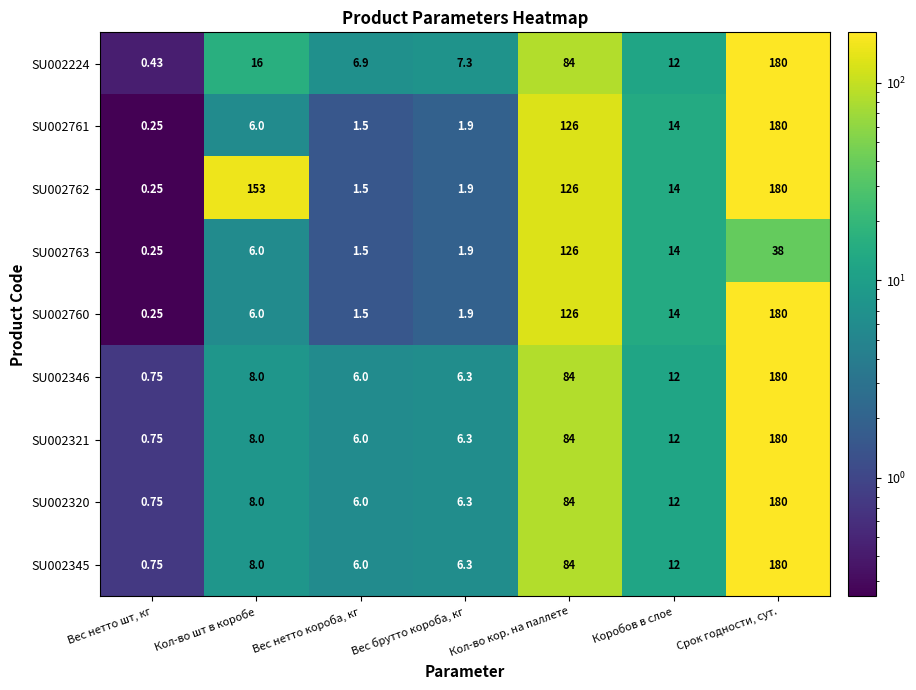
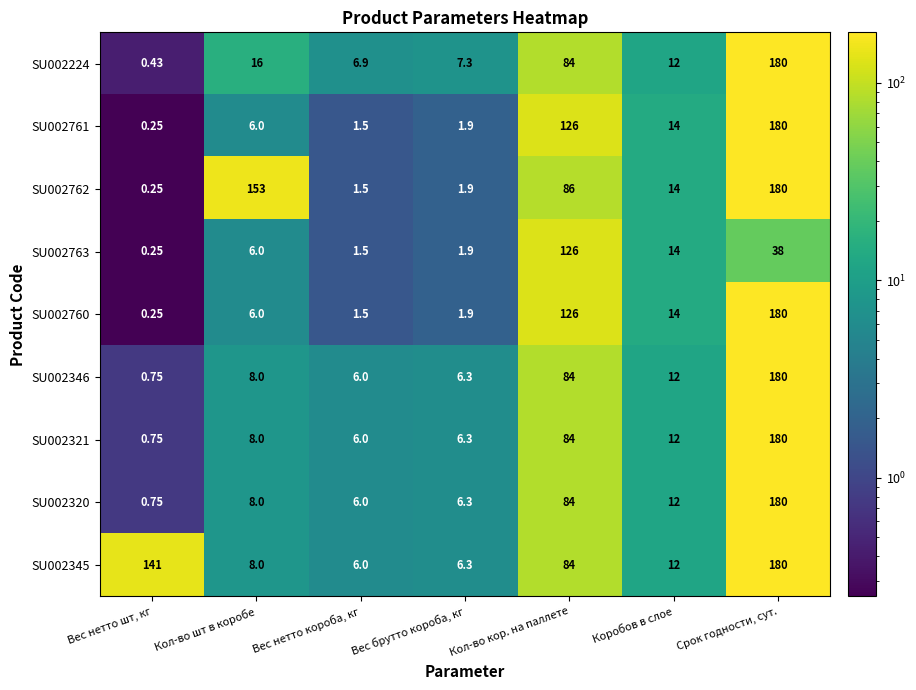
  {
    "SU002224": {
      "Вес нетто шт, кг": 0.43,
      "Кол-во шт в коробе": 16,
      "Вес нетто короба, кг": 6.9,
      "Вес брутто короба, кг": 7.3,
      "Кол-во кор. на паллете": 84,
      "Коробов в слое": 12,
      "Срок годности, сут.": 180
    },
    "SU002761": {
      "Вес нетто шт, кг": 0.25,
      "Кол-во шт в коробе": 6.0,
      "Вес нетто короба, кг": 1.5,
      "Вес брутто короба, кг": 1.9,
      "Кол-во кор. на паллете": 126,
      "Коробов в слое": 14,
      "Срок годности, сут.": 180
    },
    "SU002762": {
      "Вес нетто шт, кг": 0.25,
      "Кол-во шт в коробе": 153,
      "Вес нетто короба, кг": 1.5,
      "Вес брутто короба, кг": 1.9,
-     "Кол-во кор. на паллете": 126,
+     "Кол-во кор. на паллете": 86,
      "Коробов в слое": 14,
      "Срок годности, сут.": 180
    },
    "SU002763": {
      "Вес нетто шт, кг": 0.25,
      "Кол-во шт в коробе": 6.0,
      "Вес нетто короба, кг": 1.5,
      "Вес брутто короба, кг": 1.9,
      "Кол-во кор. на паллете": 126,
      "Коробов в слое": 14,
      "Срок годности, сут.": 38
    },
    "SU002760": {
      "Вес нетто шт, кг": 0.25,
      "Кол-во шт в коробе": 6.0,
      "Вес нетто короба, кг": 1.5,
      "Вес брутто короба, кг": 1.9,
      "Кол-во кор. на паллете": 126,
      "Коробов в слое": 14,
      "Срок годности, сут.": 180
    },
    "SU002346": {
      "Вес нетто шт, кг": 0.75,
      "Кол-во шт в коробе": 8.0,
      "Вес нетто короба, кг": 6.0,
      "Вес брутто короба, кг": 6.3,
      "Кол-во кор. на паллете": 84,
      "Коробов в слое": 12,
      "Срок годности, сут.": 180
    },
    "SU002321": {
      "Вес нетто шт, кг": 0.75,
      "Кол-во шт в коробе": 8.0,
      "Вес нетто короба, кг": 6.0,
      "Вес брутто короба, кг": 6.3,
      "Кол-во кор. на паллете": 84,
      "Коробов в слое": 12,
      "Срок годности, сут.": 180
    },
    "SU002320": {
      "Вес нетто шт, кг": 0.75,
      "Кол-во шт в коробе": 8.0,
      "Вес нетто короба, кг": 6.0,
      "Вес брутто короба, кг": 6.3,
      "Кол-во кор. на паллете": 84,
      "Коробов в слое": 12,
      "Срок годности, сут.": 180
    },
    "SU002345": {
-     "Вес нетто шт, кг": 0.75,
+     "Вес нетто шт, кг": 141,
      "Кол-во шт в коробе": 8.0,
      "Вес нетто короба, кг": 6.0,
      "Вес брутто короба, кг": 6.3,
      "Кол-во кор. на паллете": 84,
      "Коробов в слое": 12,
      "Срок годности, сут.": 180
    }
  }
